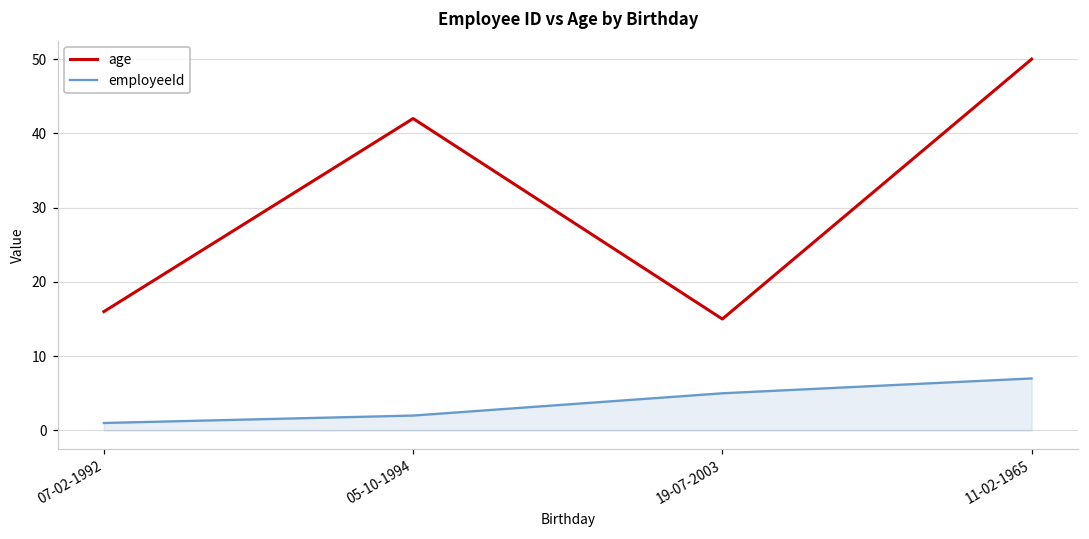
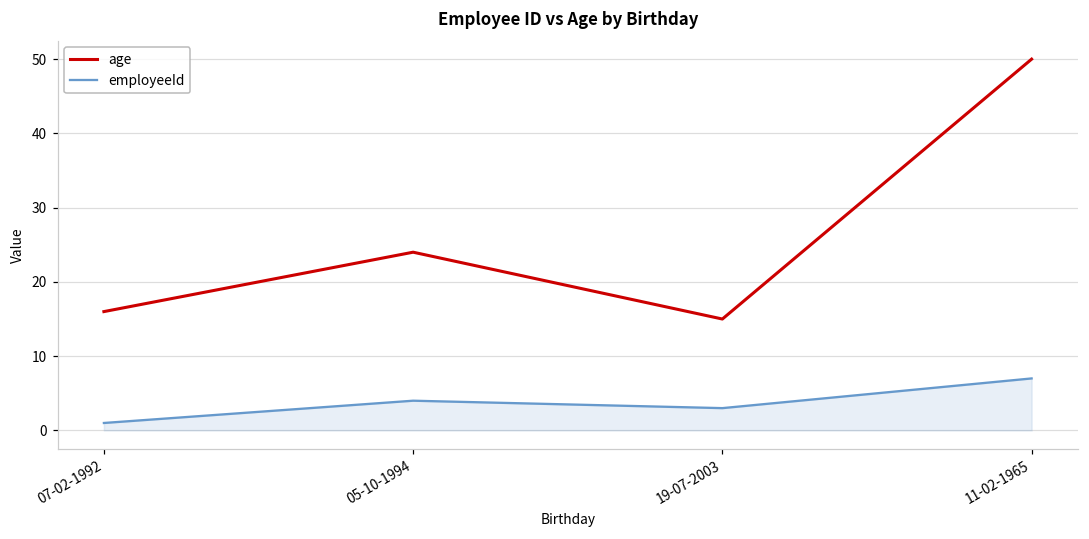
  {
    "age": {
      "07-02-1992": 16,
-     "05-10-1994": 42,
+     "05-10-1994": 24,
      "19-07-2003": 15,
      "11-02-1965": 50
    },
    "employeeId": {
      "07-02-1992": 1,
-     "05-10-1994": 2,
-     "19-07-2003": 5,
+     "05-10-1994": 4,
+     "19-07-2003": 3,
      "11-02-1965": 7
    }
  }
